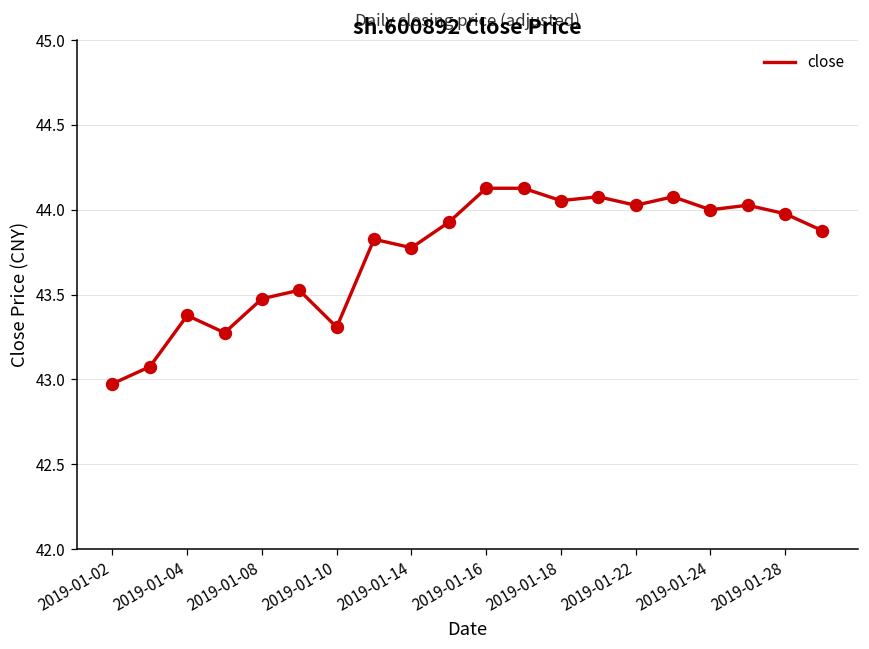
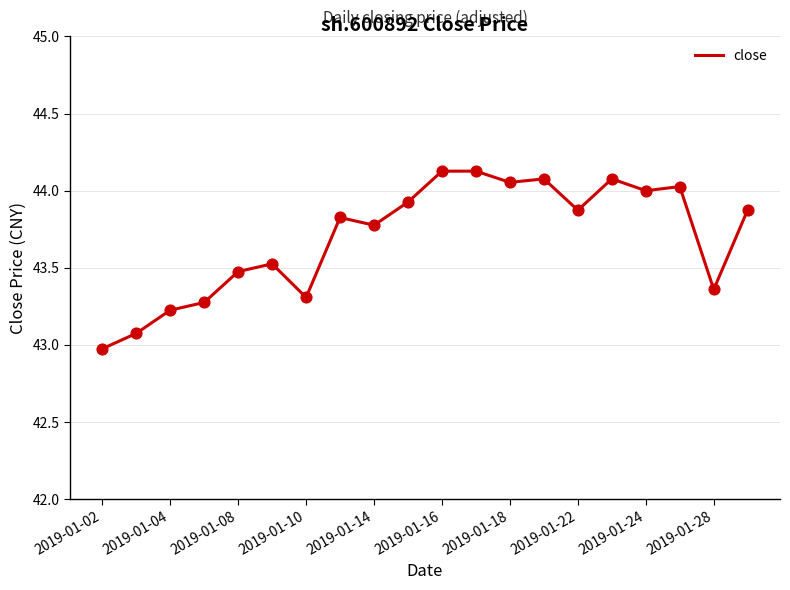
  {
    "2019-01-02": 42.97,
-   "2019-01-04": 43.38,
+   "2019-01-04": 43.23,
    "2019-01-08": 43.48,
    "2019-01-10": 43.31,
    "2019-01-14": 43.78,
    "2019-01-16": 44.13,
    "2019-01-18": 44.05,
-   "2019-01-22": 44.03,
+   "2019-01-22": 43.87,
    "2019-01-24": 44.00,
-   "2019-01-28": 43.98
+   "2019-01-28": 43.36
  }
